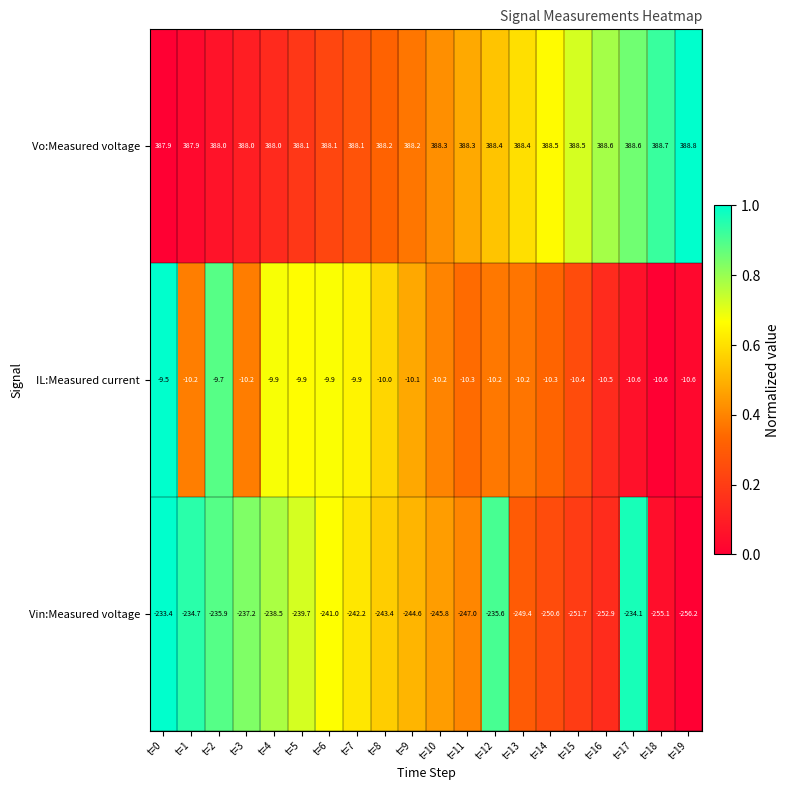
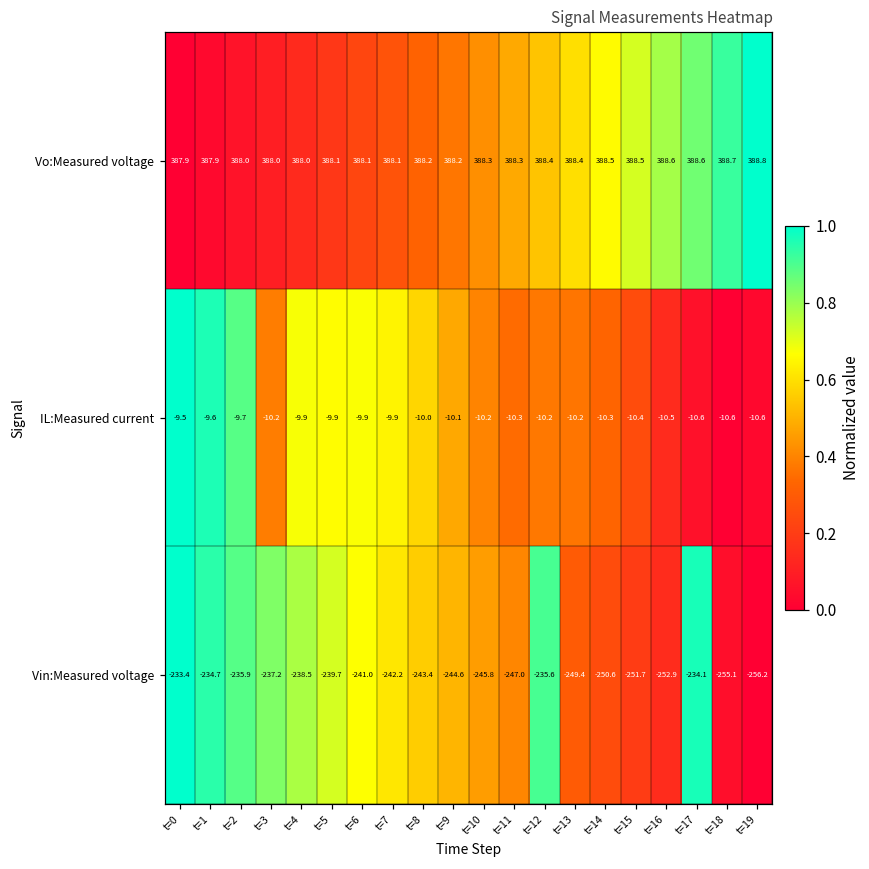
  {
    "Vo:Measured voltage": {
      "t=0": 387.9,
      "t=1": 387.9,
      "t=2": 388.0,
      "t=3": 388.0,
      "t=4": 388.0,
      "t=5": 388.1,
      "t=6": 388.1,
      "t=7": 388.1,
      "t=8": 388.2,
      "t=9": 388.2,
      "t=10": 388.3,
      "t=11": 388.3,
      "t=12": 388.4,
      "t=13": 388.4,
      "t=14": 388.5,
      "t=15": 388.5,
      "t=16": 388.6,
      "t=17": 388.6,
      "t=18": 388.7,
      "t=19": 388.8
    },
    "IL:Measured current": {
      "t=0": -9.5,
-     "t=1": -10.2,
+     "t=1": -9.6,
      "t=2": -9.7,
      "t=3": -10.2,
      "t=4": -9.9,
      "t=5": -9.9,
      "t=6": -9.9,
      "t=7": -9.9,
      "t=8": -10.0,
      "t=9": -10.1,
      "t=10": -10.2,
      "t=11": -10.3,
      "t=12": -10.2,
      "t=13": -10.2,
      "t=14": -10.3,
      "t=15": -10.4,
      "t=16": -10.5,
      "t=17": -10.6,
      "t=18": -10.6,
      "t=19": -10.6
    },
    "Vin:Measured voltage": {
      "t=0": -233.4,
      "t=1": -234.7,
      "t=2": -235.9,
      "t=3": -237.2,
      "t=4": -238.5,
      "t=5": -239.7,
      "t=6": -241.0,
      "t=7": -242.2,
      "t=8": -243.4,
      "t=9": -244.6,
      "t=10": -245.8,
      "t=11": -247.0,
      "t=12": -235.6,
      "t=13": -249.4,
      "t=14": -250.6,
      "t=15": -251.7,
      "t=16": -252.9,
      "t=17": -234.1,
      "t=18": -255.1,
      "t=19": -256.2
    }
  }
